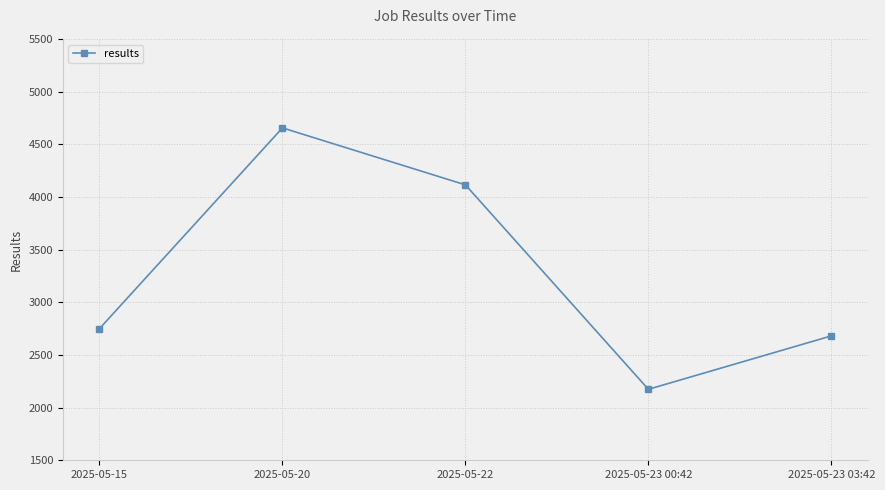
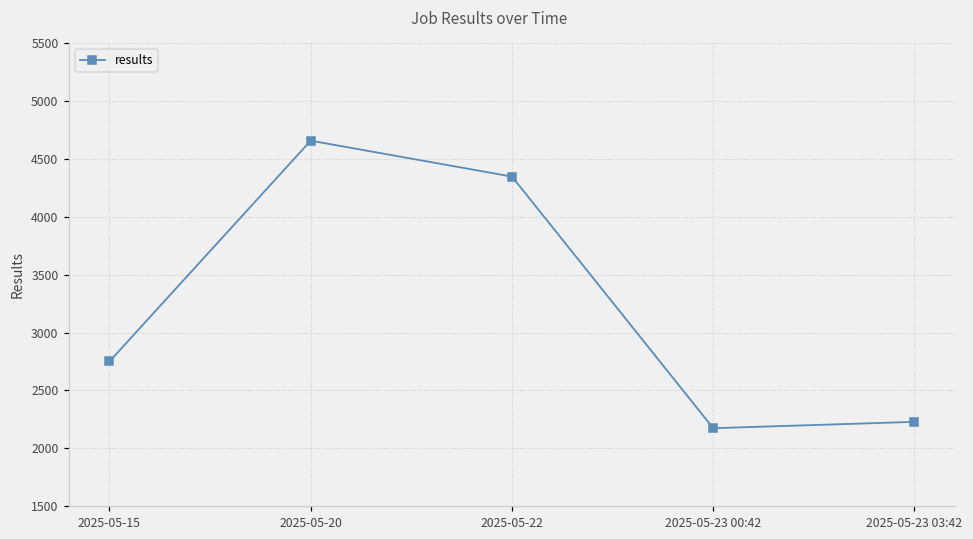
  {
    "2025-05-15": 2750,
    "2025-05-20": 4660,
-   "2025-05-22": 4120,
+   "2025-05-22": 4350,
    "2025-05-23 00:42": 2170,
-   "2025-05-23 03:42": 2680
+   "2025-05-23 03:42": 2230
  }
